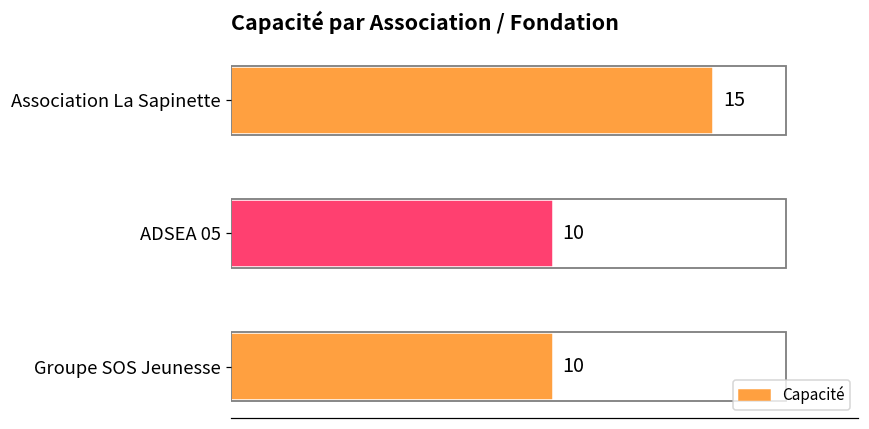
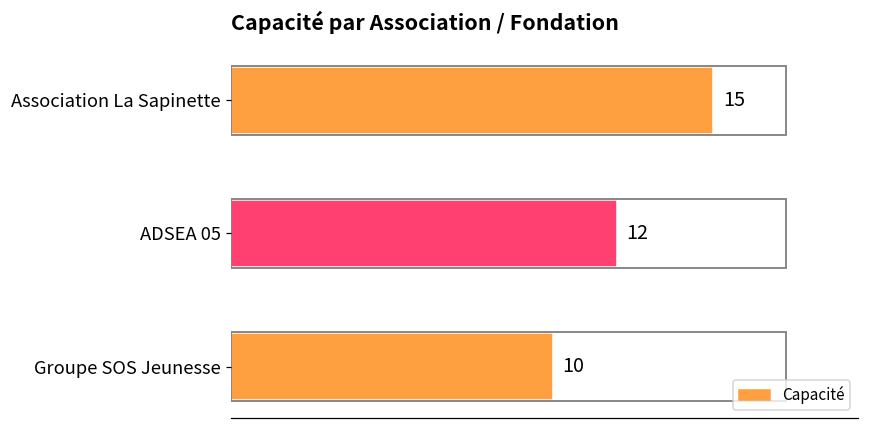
  {
    "Association La Sapinette": 15,
-   "ADSEA 05": 10,
+   "ADSEA 05": 12,
    "Groupe SOS Jeunesse": 10
  }
